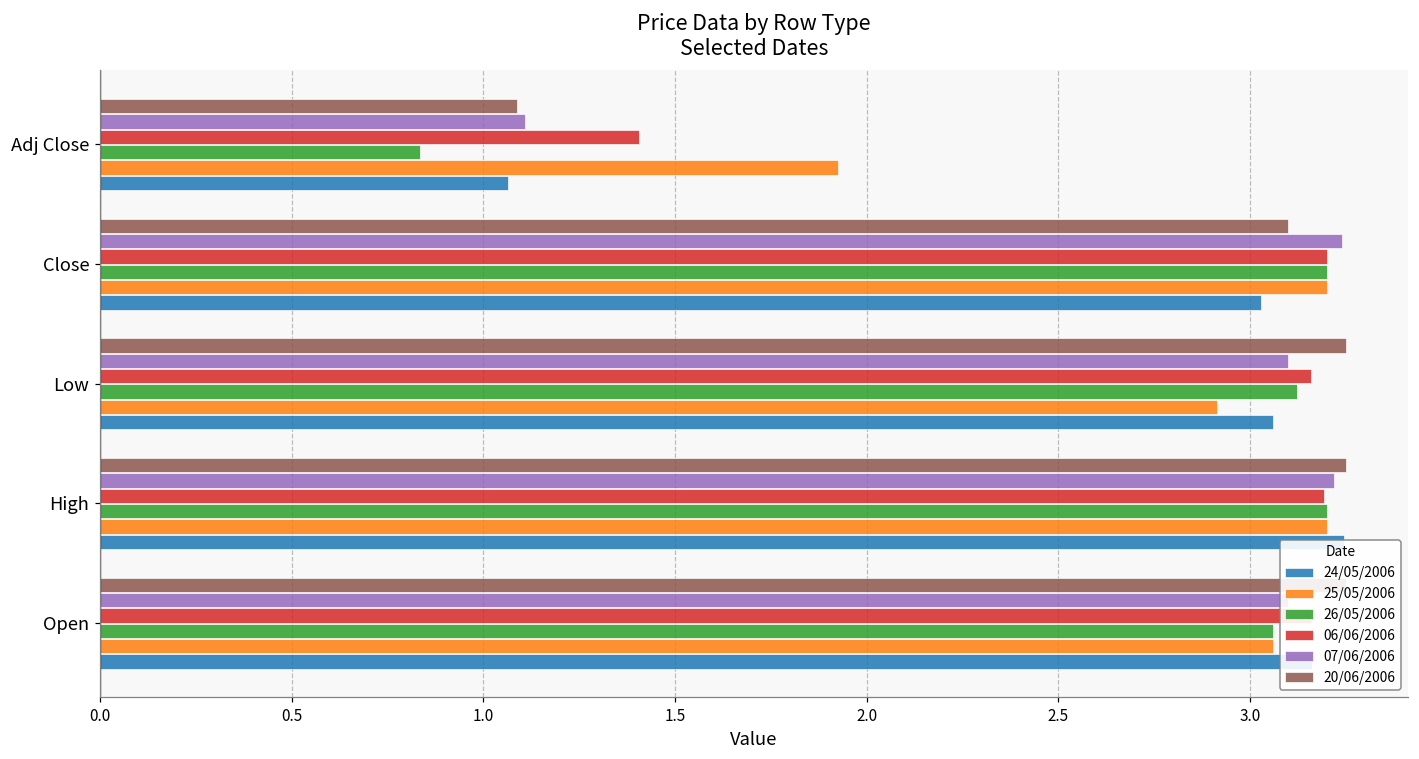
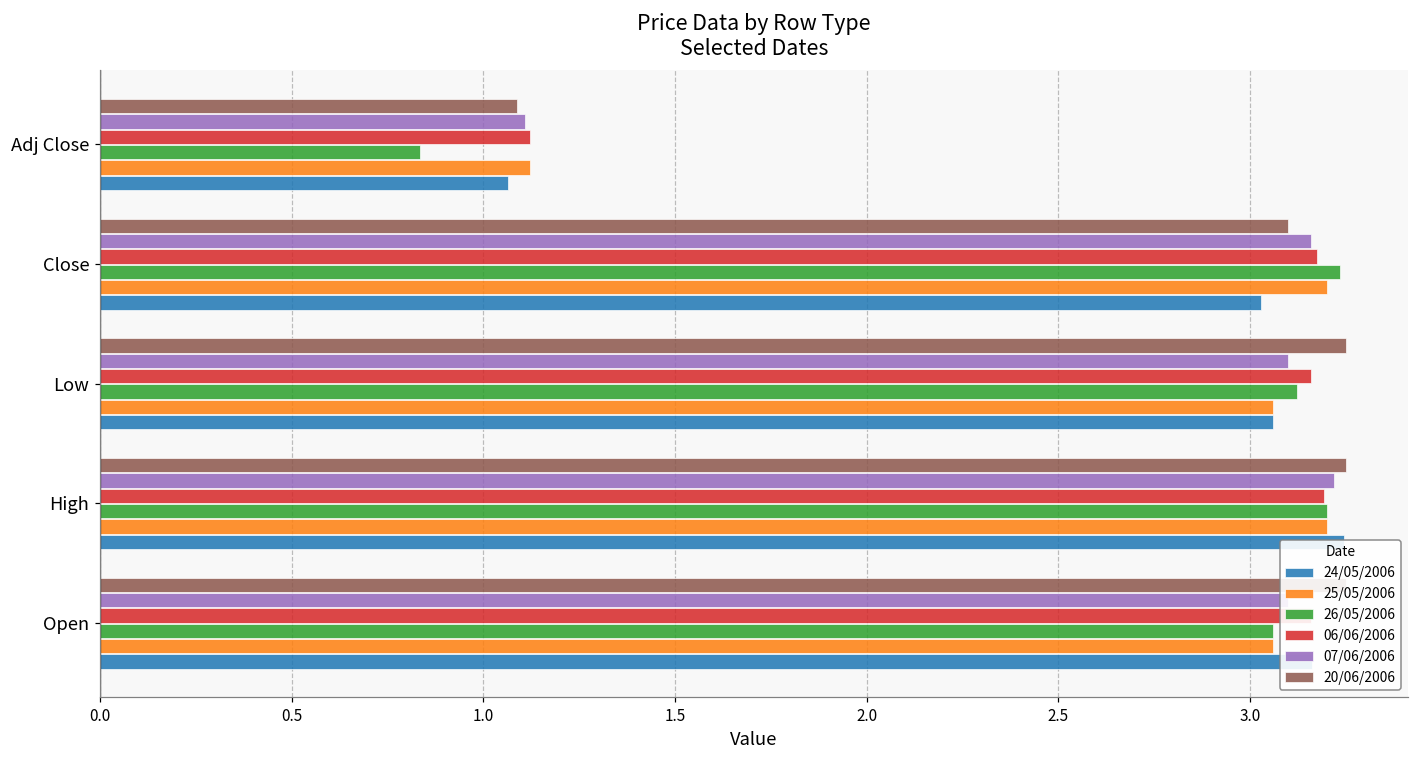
  {
    "24/05/2006": {
      "Adj Close": 1.06,
      "Close": 3.03,
      "Low": 3.06
    },
    "25/05/2006": {
-     "Adj Close": 1.93,
+     "Adj Close": 1.12,
      "Close": 3.20,
-     "Low": 2.91,
+     "Low": 3.06,
      "High": 3.20,
      "Open": 3.06
    },
    "26/05/2006": {
      "Adj Close": 0.83,
-     "Close": 3.20,
+     "Close": 3.23,
      "Low": 3.12,
      "High": 3.20,
      "Open": 3.06
    },
    "06/06/2006": {
-     "Adj Close": 1.41,
-     "Close": 3.20,
+     "Adj Close": 1.12,
+     "Close": 3.17,
      "Low": 3.16,
      "High": 3.19
    },
    "07/06/2006": {
      "Adj Close": 1.11,
-     "Close": 3.24,
+     "Close": 3.16,
      "Low": 3.10,
      "High": 3.22
    },
    "20/06/2006": {
      "Adj Close": 1.09,
      "Close": 3.10,
      "Low": 3.25,
      "High": 3.25
    }
  }
